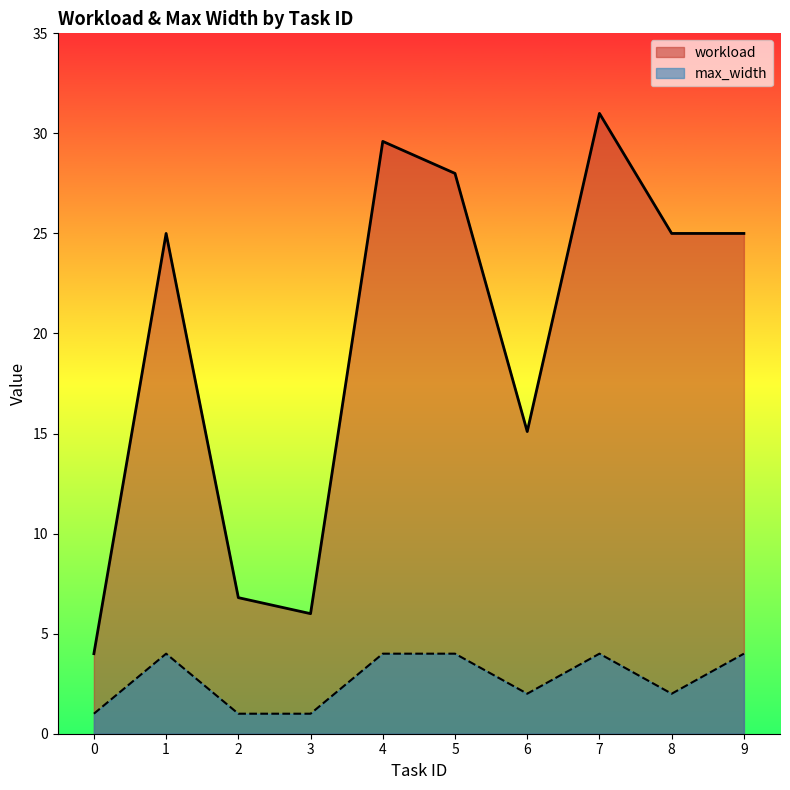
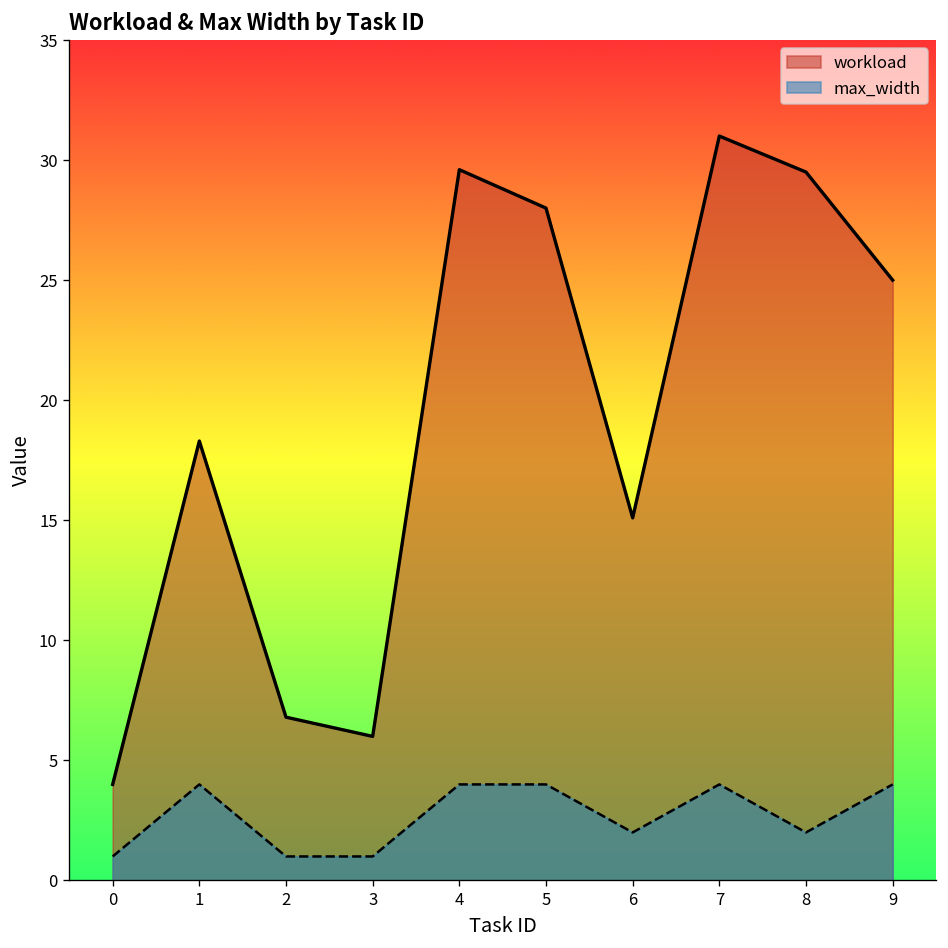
  {
    "workload": {
      "0": 4.0,
-     "1": 25.0,
+     "1": 18.3,
      "2": 6.8,
      "3": 6.0,
      "4": 29.6,
      "5": 28.0,
      "6": 15.1,
      "7": 31.0,
-     "8": 25.0,
+     "8": 29.5,
      "9": 25.0
    },
    "max_width": {
      "0": 1.0,
      "1": 4.0,
      "2": 1.0,
      "3": 1.0,
      "4": 4.0,
      "5": 4.0,
      "6": 2.0,
      "7": 4.0,
      "8": 2.0,
      "9": 4.0
    }
  }
